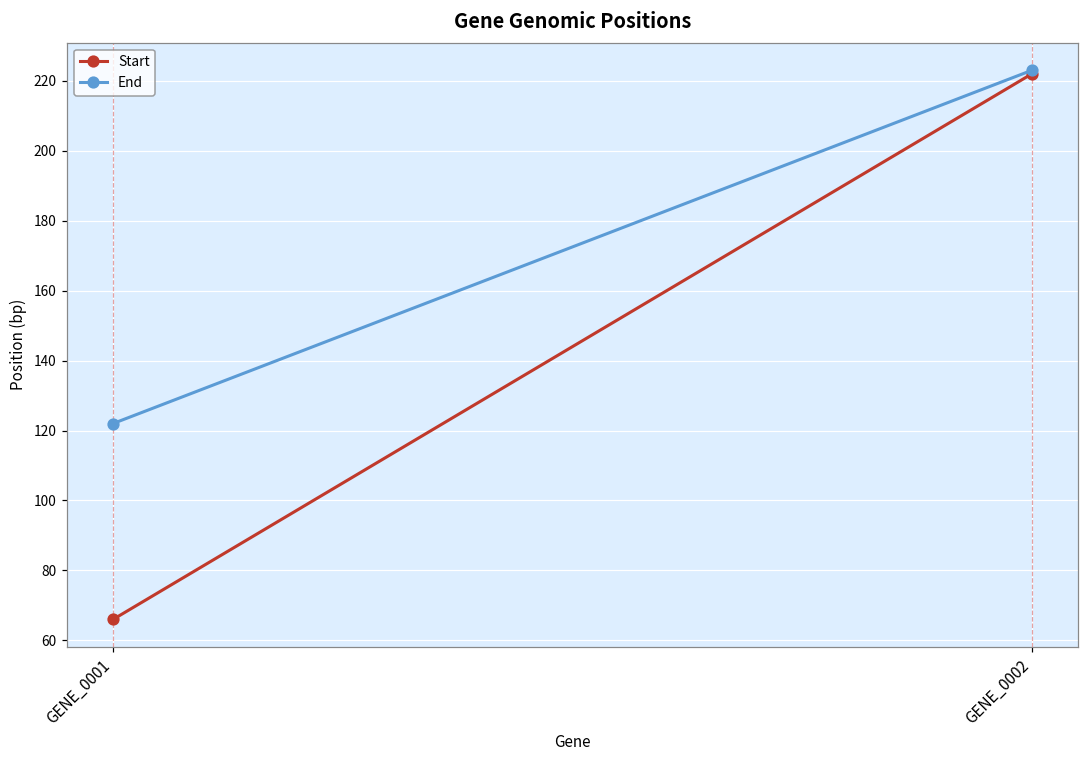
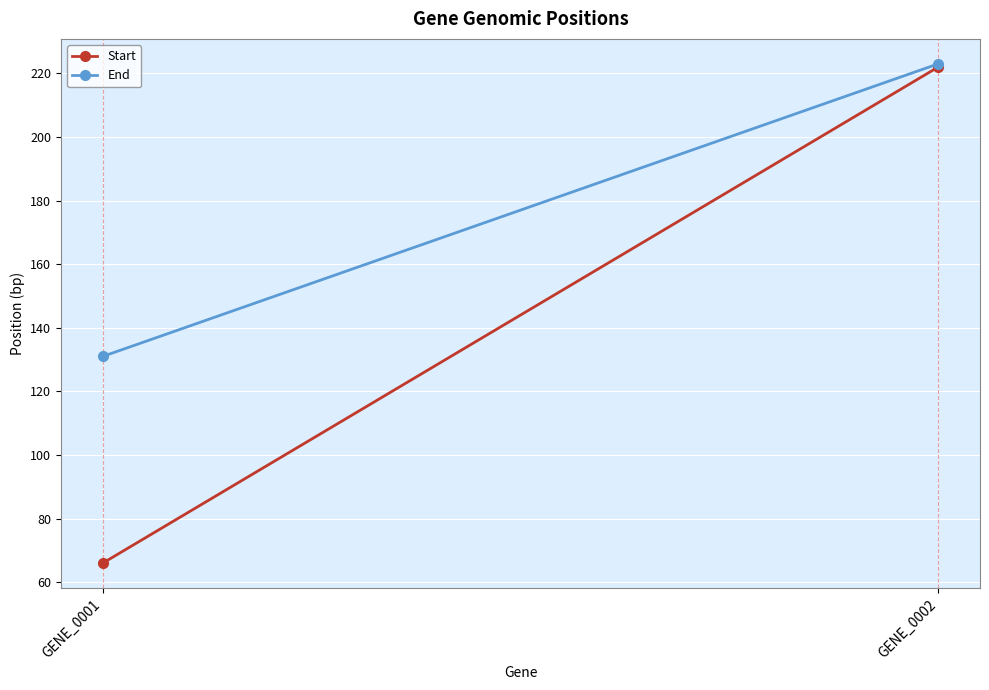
  {
    "Start": {
      "GENE_0001": 66,
      "GENE_0002": 222
    },
    "End": {
-     "GENE_0001": 122,
+     "GENE_0001": 131,
      "GENE_0002": 223
    }
  }
